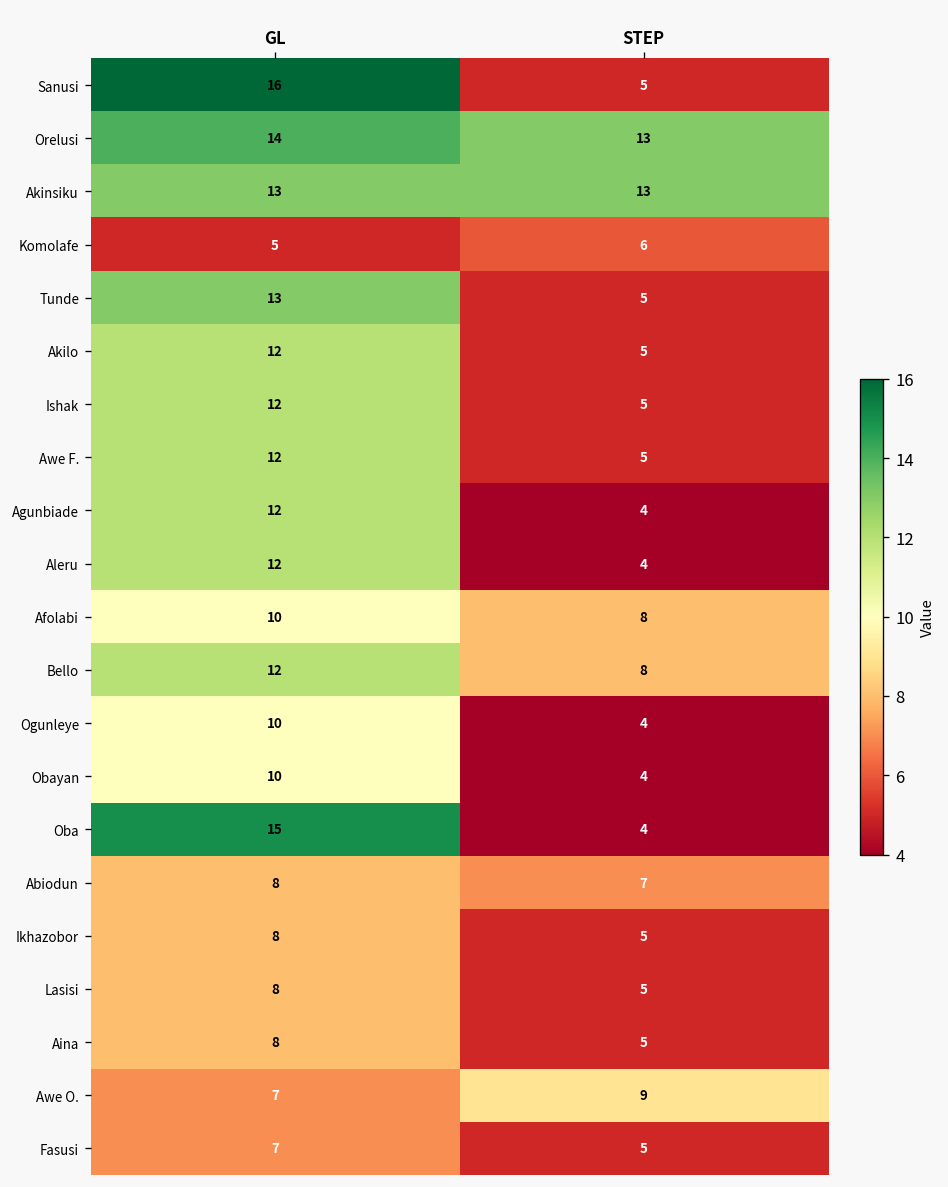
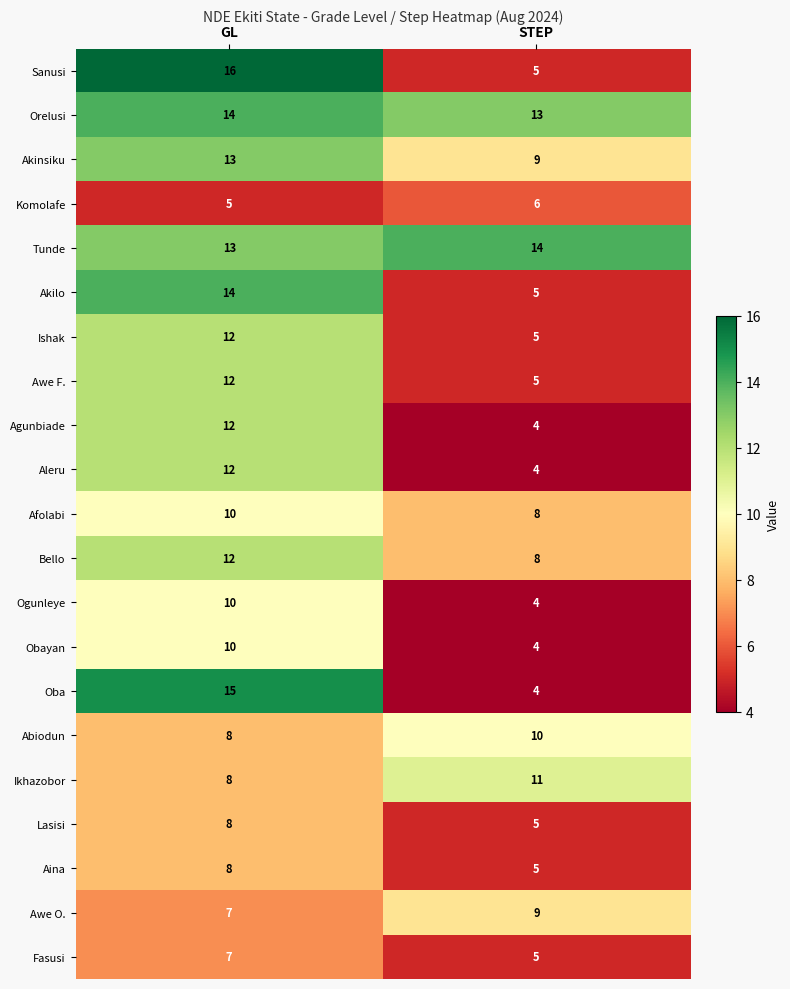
  {
    "Sanusi": {
      "GL": 16,
      "STEP": 5
    },
    "Orelusi": {
      "GL": 14,
      "STEP": 13
    },
    "Akinsiku": {
      "GL": 13,
-     "STEP": 13
+     "STEP": 9
    },
    "Komolafe": {
      "GL": 5,
      "STEP": 6
    },
    "Tunde": {
      "GL": 13,
-     "STEP": 5
+     "STEP": 14
    },
    "Akilo": {
-     "GL": 12,
+     "GL": 14,
      "STEP": 5
    },
    "Ishak": {
      "GL": 12,
      "STEP": 5
    },
    "Awe F.": {
      "GL": 12,
      "STEP": 5
    },
    "Agunbiade": {
      "GL": 12,
      "STEP": 4
    },
    "Aleru": {
      "GL": 12,
      "STEP": 4
    },
    "Afolabi": {
      "GL": 10,
      "STEP": 8
    },
    "Bello": {
      "GL": 12,
      "STEP": 8
    },
    "Ogunleye": {
      "GL": 10,
      "STEP": 4
    },
    "Obayan": {
      "GL": 10,
      "STEP": 4
    },
    "Oba": {
      "GL": 15,
      "STEP": 4
    },
    "Abiodun": {
      "GL": 8,
-     "STEP": 7
+     "STEP": 10
    },
    "Ikhazobor": {
      "GL": 8,
-     "STEP": 5
+     "STEP": 11
    },
    "Lasisi": {
      "GL": 8,
      "STEP": 5
    },
    "Aina": {
      "GL": 8,
      "STEP": 5
    },
    "Awe O.": {
      "GL": 7,
      "STEP": 9
    },
    "Fasusi": {
      "GL": 7,
      "STEP": 5
    }
  }
